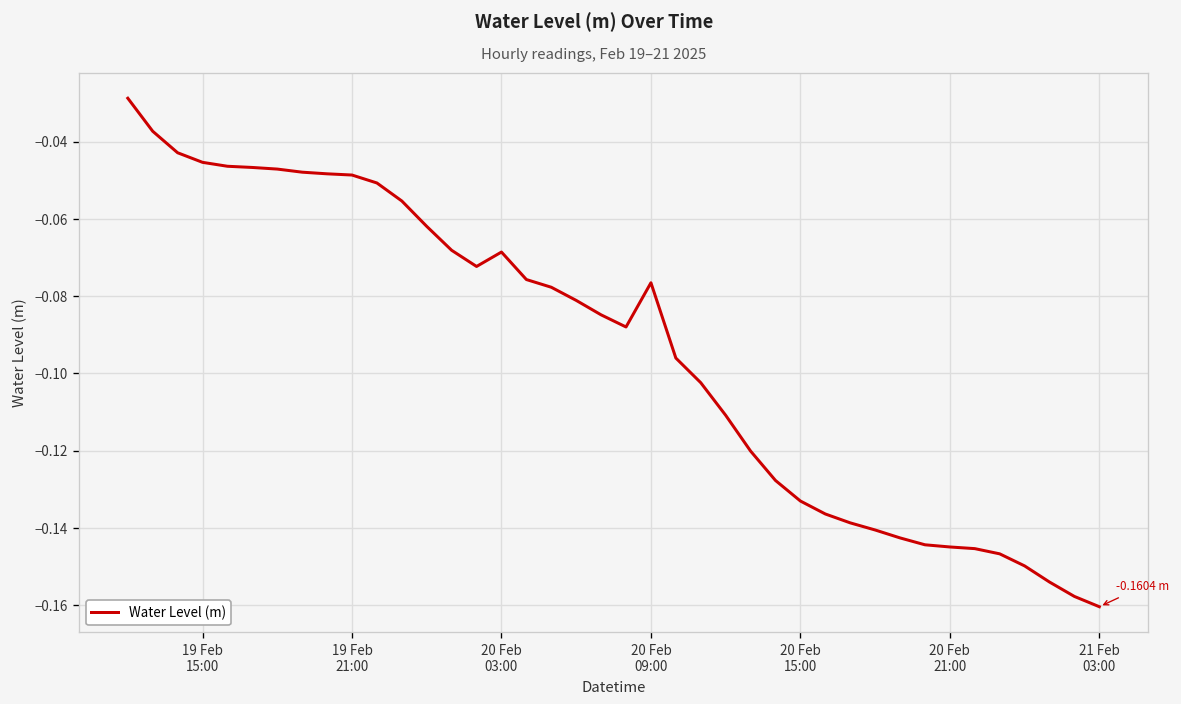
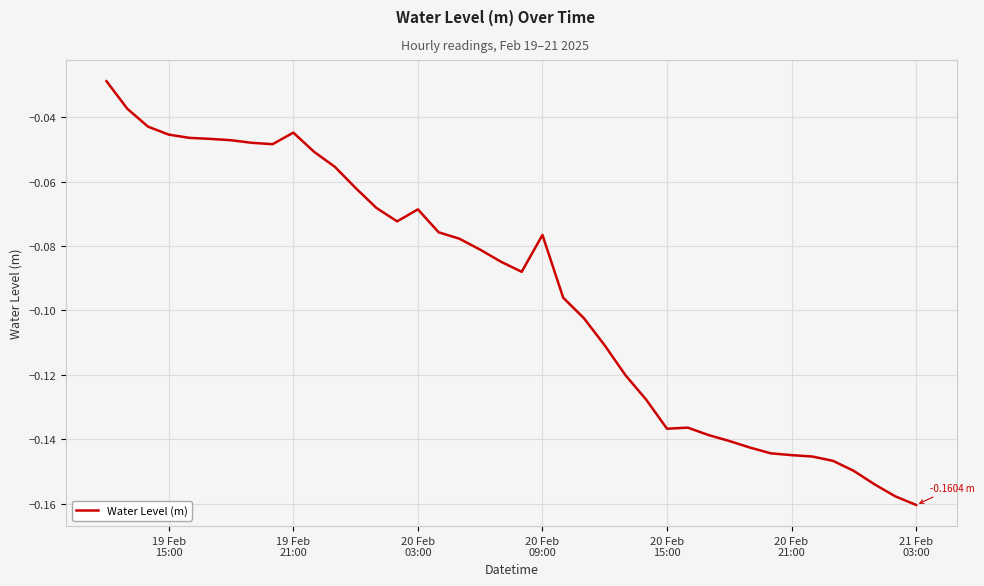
  {
    "19 Feb 15:00": -0.045,
-   "19 Feb 21:00": -0.049,
+   "19 Feb 21:00": -0.045,
    "20 Feb 03:00": -0.069,
    "20 Feb 09:00": -0.077,
-   "20 Feb 15:00": -0.133,
+   "20 Feb 15:00": -0.137,
    "20 Feb 21:00": -0.145
  }
